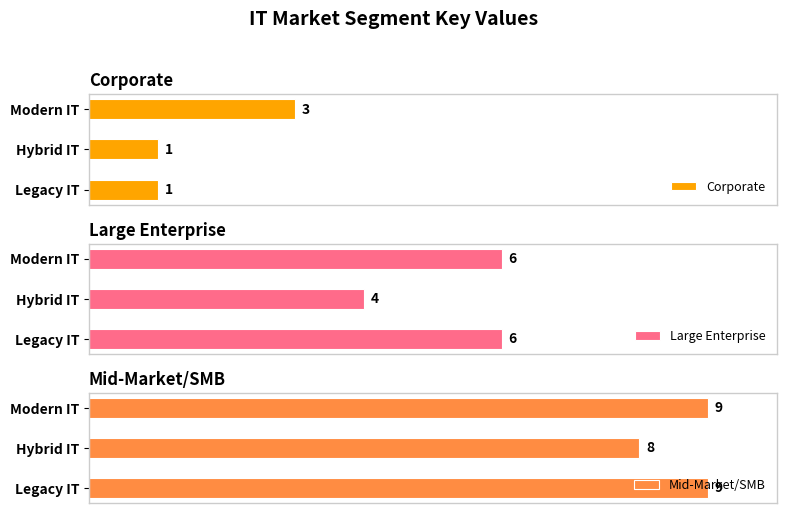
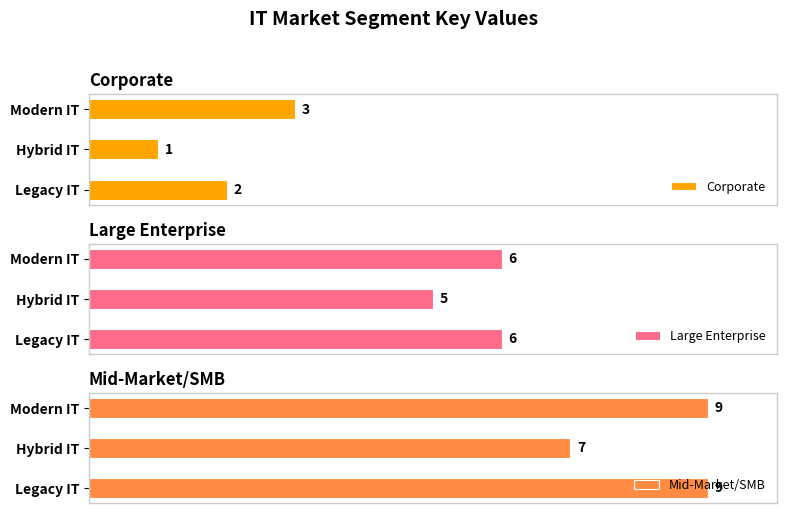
  {
    "Corporate": {
      "Modern IT": 3,
      "Hybrid IT": 1,
-     "Legacy IT": 1
+     "Legacy IT": 2
    },
    "Large Enterprise": {
      "Modern IT": 6,
-     "Hybrid IT": 4,
+     "Hybrid IT": 5,
      "Legacy IT": 6
    },
    "Mid-Market/SMB": {
      "Modern IT": 9,
-     "Hybrid IT": 8,
+     "Hybrid IT": 7,
      "Legacy IT": 9
    }
  }
